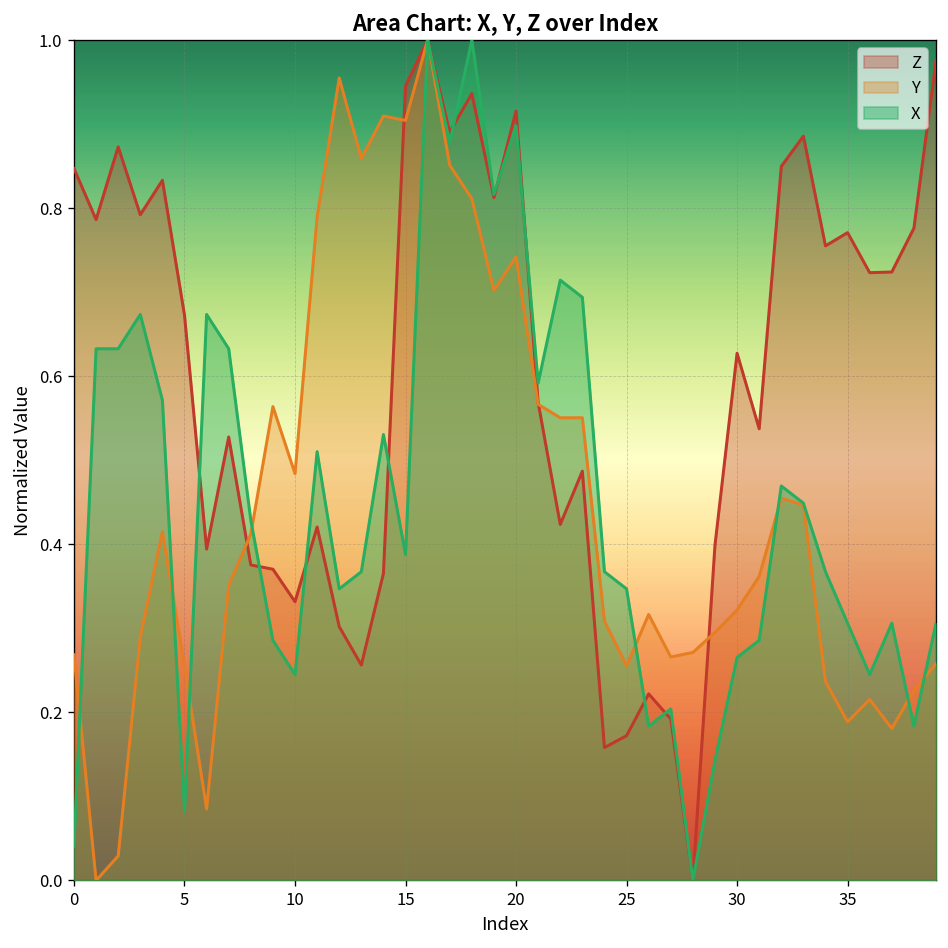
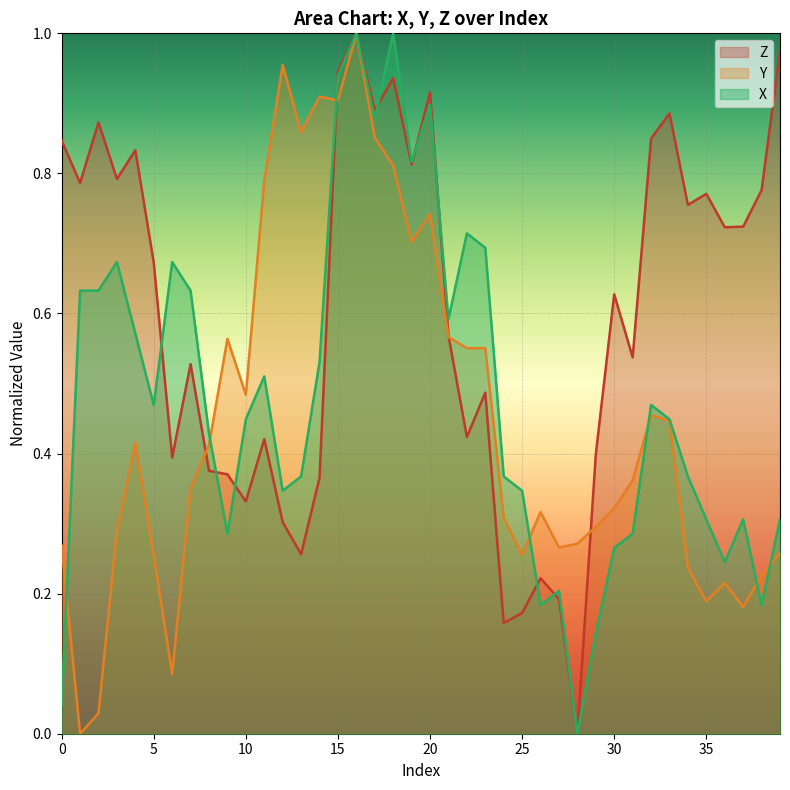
  {
    "X": {
      "0": 0.04,
-     "5": 0.08,
-     "10": 0.24,
-     "15": 0.39,
+     "5": 0.47,
+     "10": 0.45,
+     "15": 0.94,
      "20": 0.90,
      "25": 0.35,
      "30": 0.27,
      "35": 0.31
    }
  }
